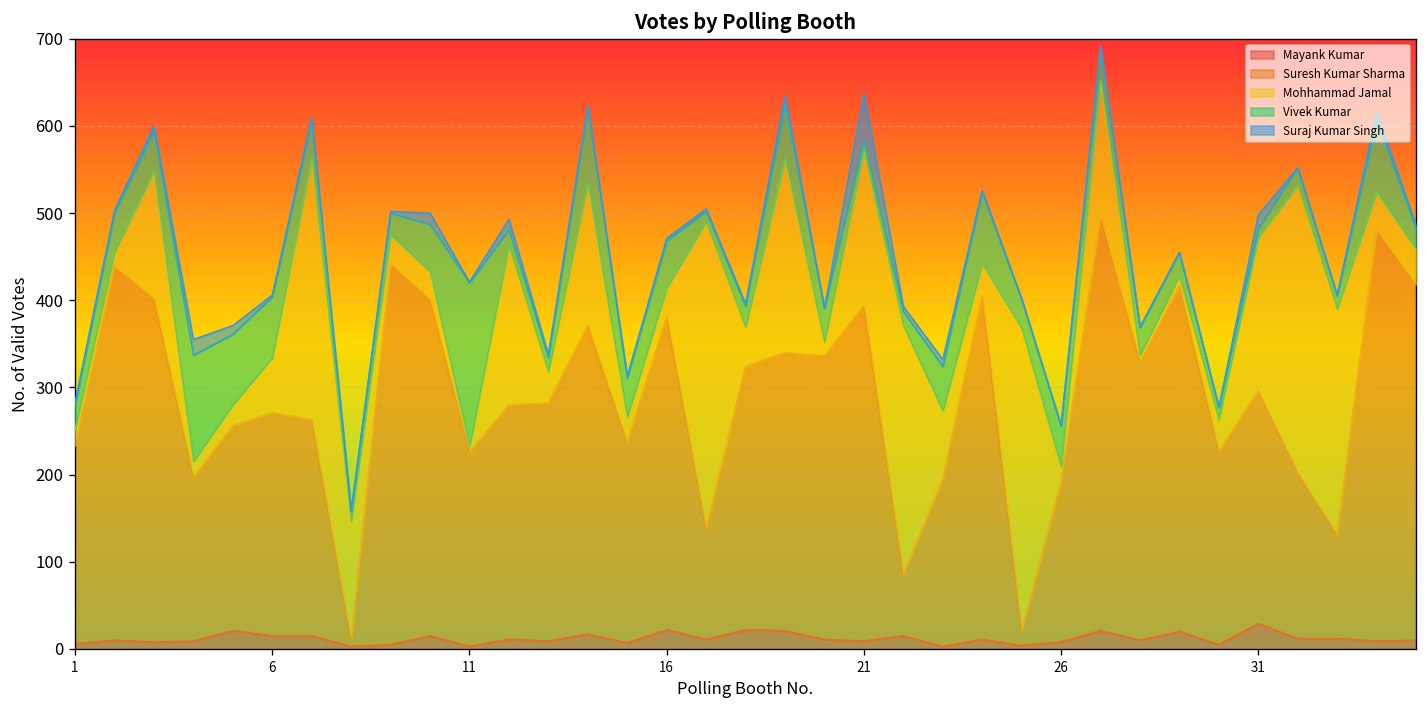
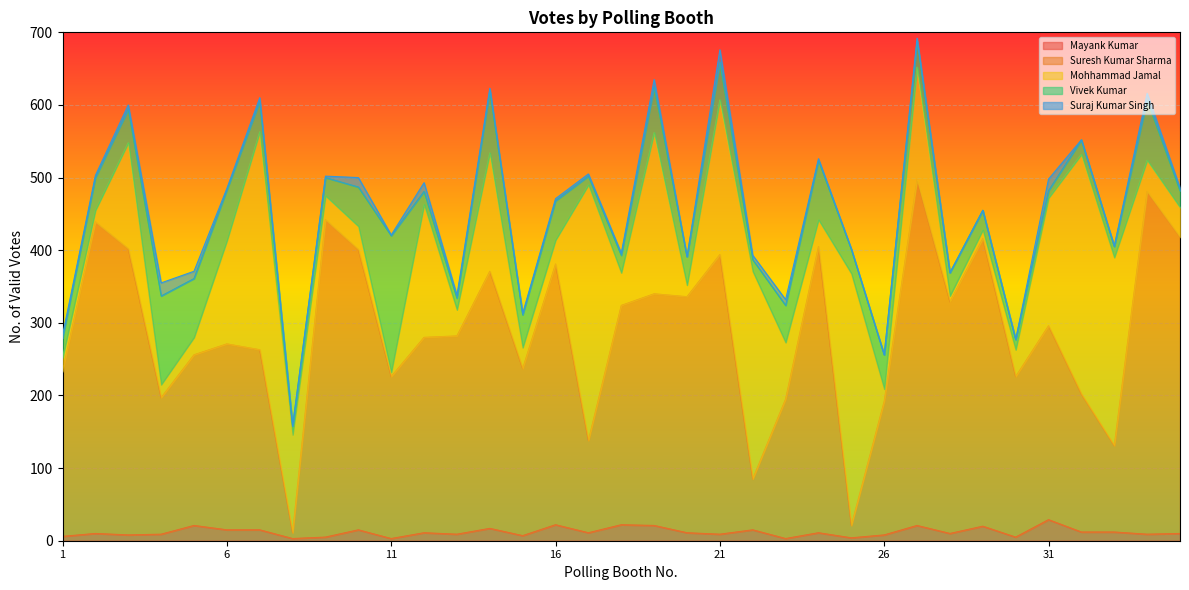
  {
    "Mohhammad Jamal": {
      "1": 20,
-     "6": 60,
+     "6": 140,
      "11": 10,
      "16": 30,
-     "21": 180,
+     "21": 210,
      "26": 20,
      "31": 180
    },
    "Vivek Kumar": {
      "1": 30,
-     "21": 10,
+     "21": 50,
      "31": 10
    },
    "Suraj Kumar Singh": {
      "1": 0,
-     "21": 50,
+     "21": 20,
      "31": 20
    }
  }
